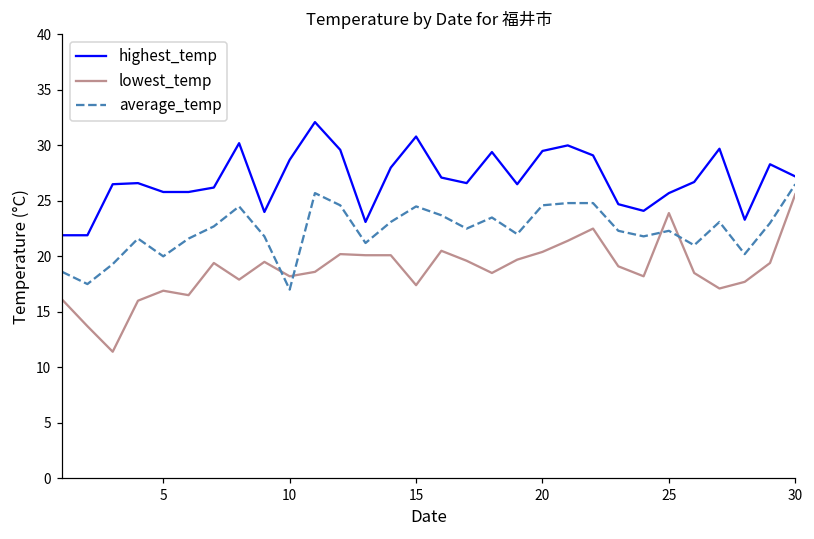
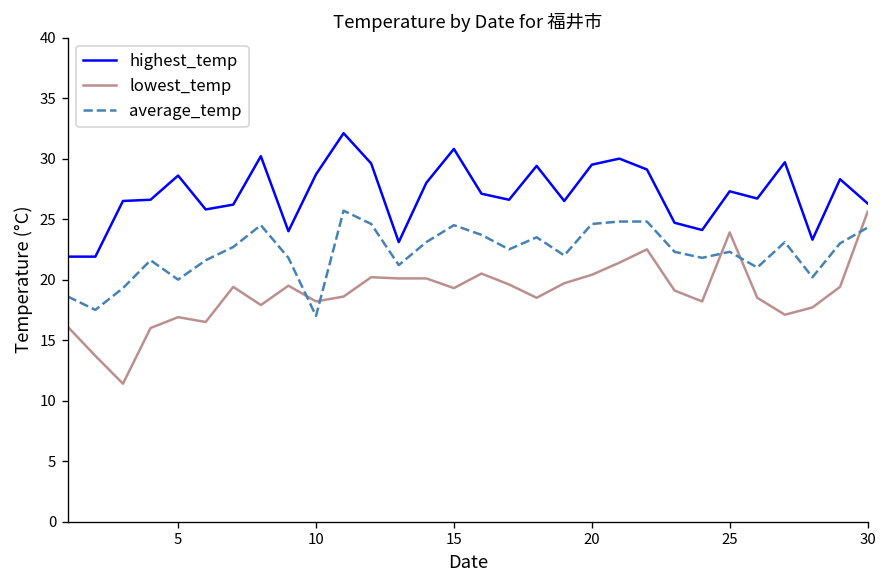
  {
    "highest_temp": {
-     "5": 25.8,
+     "5": 28.6,
      "10": 28.7,
      "15": 30.8,
      "20": 29.5,
-     "25": 25.7,
-     "30": 27.2
+     "25": 27.3,
+     "30": 26.3
    },
    "lowest_temp": {
      "5": 16.9,
      "10": 18.2,
-     "15": 17.4,
+     "15": 19.3,
      "20": 20.4,
      "25": 23.9,
      "30": 25.6
    },
    "average_temp": {
      "5": 20.0,
      "10": 17.0,
      "15": 24.5,
      "20": 24.6,
      "25": 22.3,
-     "30": 26.5
+     "30": 24.3
    }
  }
